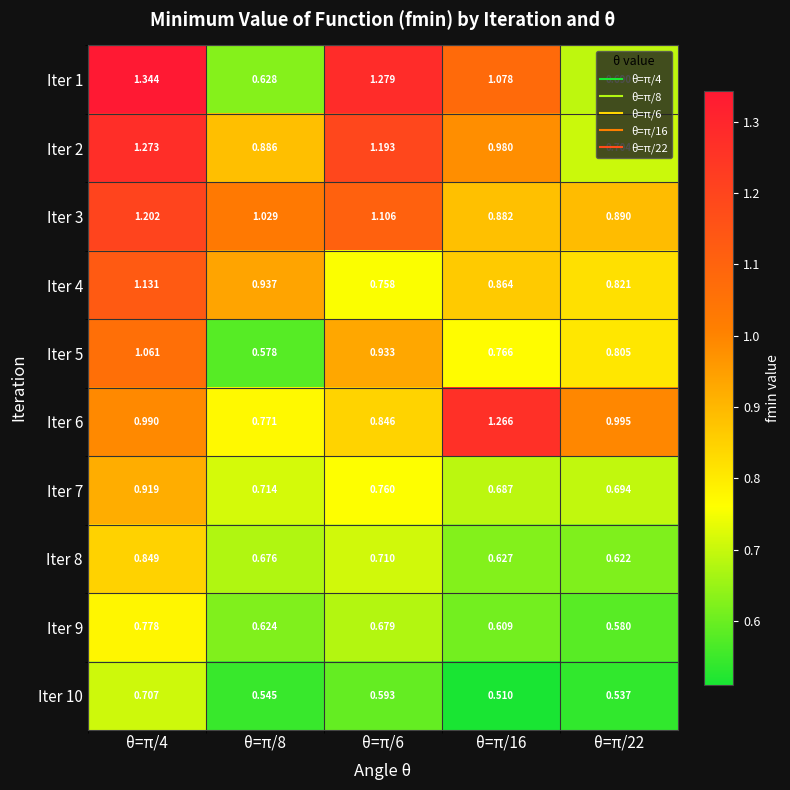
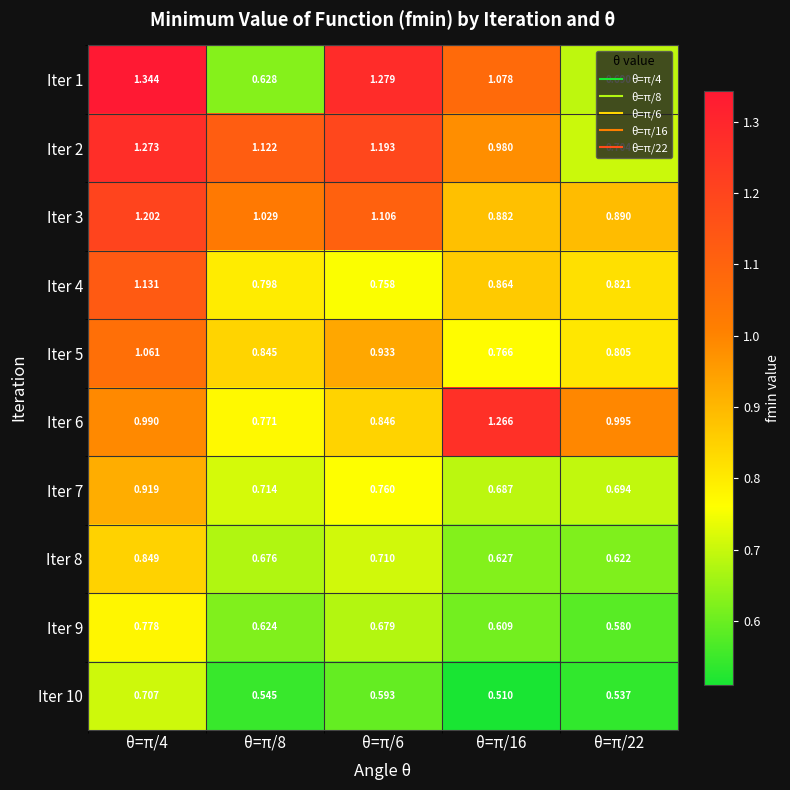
  {
    "Iter 1": {
      "θ=π/4": 1.344,
      "θ=π/8": 0.628,
      "θ=π/6": 1.279,
      "θ=π/16": 1.078
    },
    "Iter 2": {
      "θ=π/4": 1.273,
-     "θ=π/8": 0.886,
+     "θ=π/8": 1.122,
      "θ=π/6": 1.193,
      "θ=π/16": 0.980
    },
    "Iter 3": {
      "θ=π/4": 1.202,
      "θ=π/8": 1.029,
      "θ=π/6": 1.106,
      "θ=π/16": 0.882,
      "θ=π/22": 0.890
    },
    "Iter 4": {
      "θ=π/4": 1.131,
-     "θ=π/8": 0.937,
+     "θ=π/8": 0.798,
      "θ=π/6": 0.758,
      "θ=π/16": 0.864,
      "θ=π/22": 0.821
    },
    "Iter 5": {
      "θ=π/4": 1.061,
-     "θ=π/8": 0.578,
+     "θ=π/8": 0.845,
      "θ=π/6": 0.933,
      "θ=π/16": 0.766,
      "θ=π/22": 0.805
    },
    "Iter 6": {
      "θ=π/4": 0.990,
      "θ=π/8": 0.771,
      "θ=π/6": 0.846,
      "θ=π/16": 1.266,
      "θ=π/22": 0.995
    },
    "Iter 7": {
      "θ=π/4": 0.919,
      "θ=π/8": 0.714,
      "θ=π/6": 0.760,
      "θ=π/16": 0.687,
      "θ=π/22": 0.694
    },
    "Iter 8": {
      "θ=π/4": 0.849,
      "θ=π/8": 0.676,
      "θ=π/6": 0.710,
      "θ=π/16": 0.627,
      "θ=π/22": 0.622
    },
    "Iter 9": {
      "θ=π/4": 0.778,
      "θ=π/8": 0.624,
      "θ=π/6": 0.679,
      "θ=π/16": 0.609,
      "θ=π/22": 0.580
    },
    "Iter 10": {
      "θ=π/4": 0.707,
      "θ=π/8": 0.545,
      "θ=π/6": 0.593,
      "θ=π/16": 0.510,
      "θ=π/22": 0.537
    }
  }
